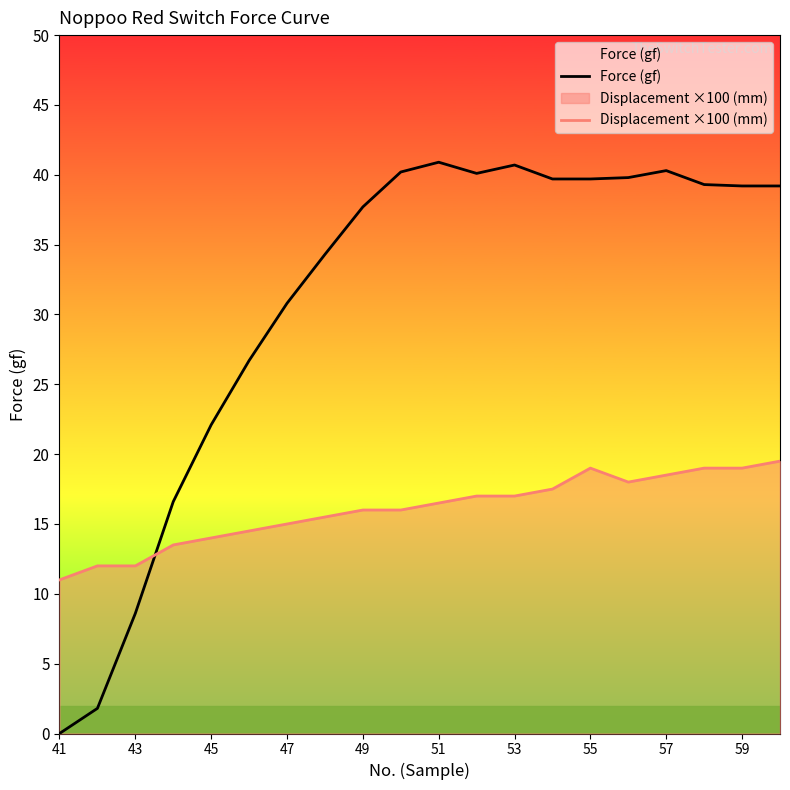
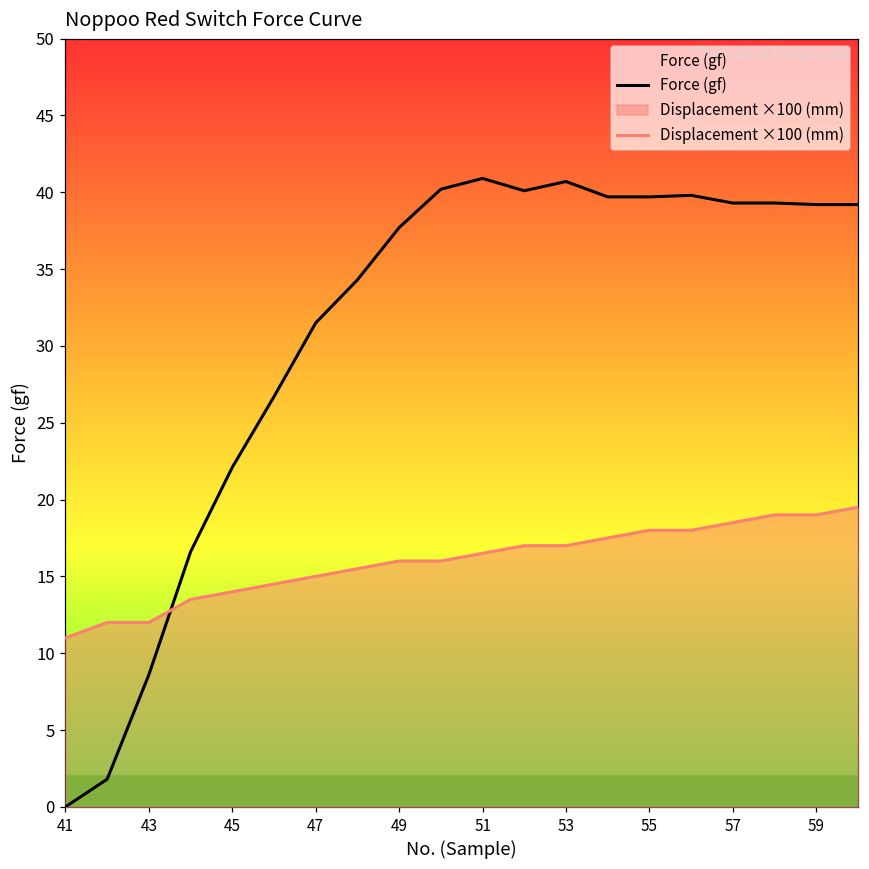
  {
    "Force (gf)": {
      "43": 8.6,
      "45": 22.1,
-     "47": 30.8,
+     "47": 31.5,
      "49": 37.7,
      "51": 40.9,
      "53": 40.7,
      "55": 39.7,
-     "57": 40.3,
+     "57": 39.3,
      "59": 39.2
    },
    "Displacement ×100 (mm)": {
      "41": 11.0,
      "43": 12.0,
      "45": 14.0,
      "47": 15.0,
      "49": 16.0,
      "51": 16.5,
      "53": 17.0,
-     "55": 19.0,
+     "55": 18.0,
      "57": 18.5,
      "59": 19.0
    }
  }
